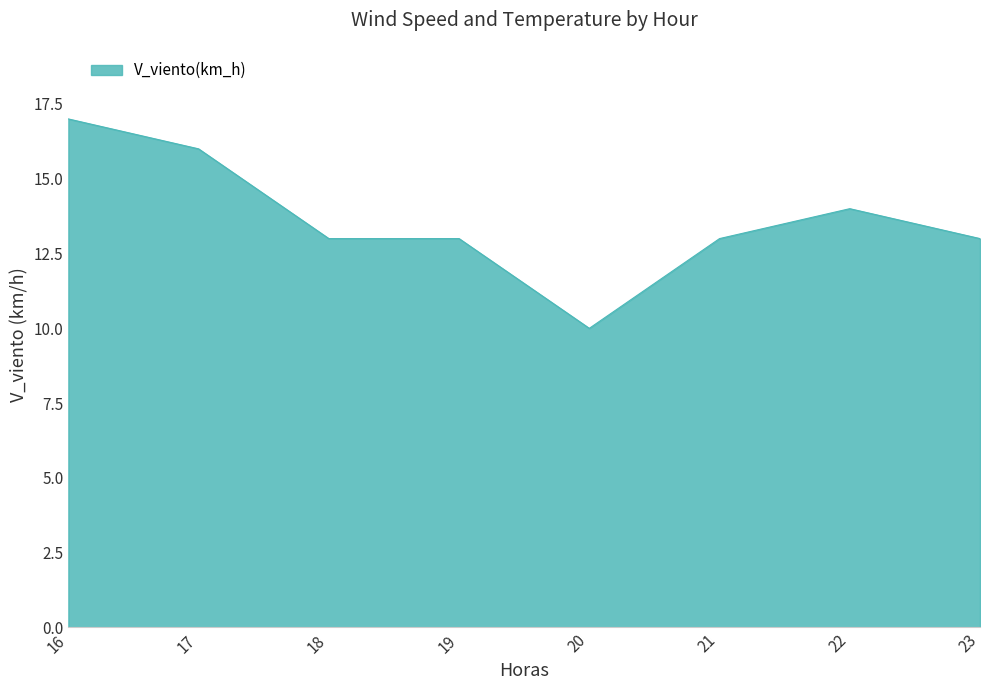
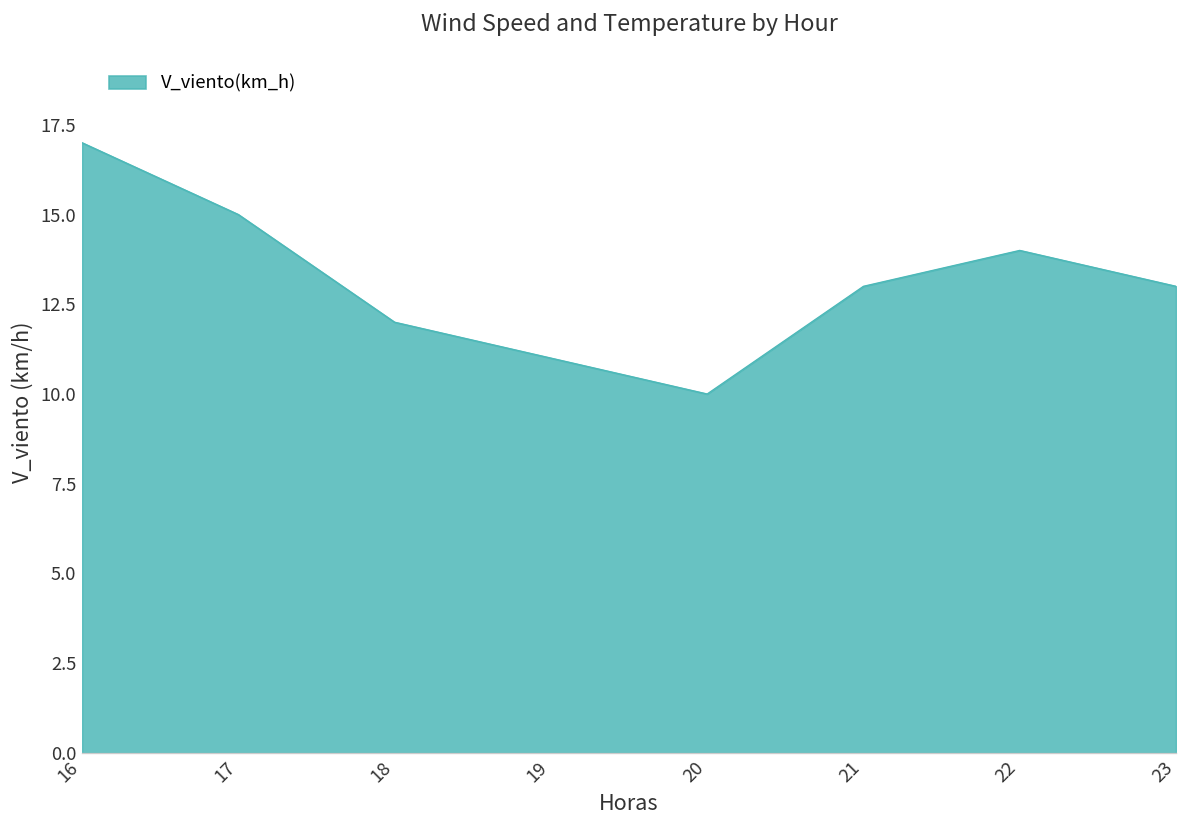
  {
    "16": 17,
-   "17": 16,
-   "18": 13,
-   "19": 13,
+   "17": 15,
+   "18": 12,
+   "19": 11,
    "20": 10,
    "21": 13,
    "22": 14,
    "23": 13
  }
